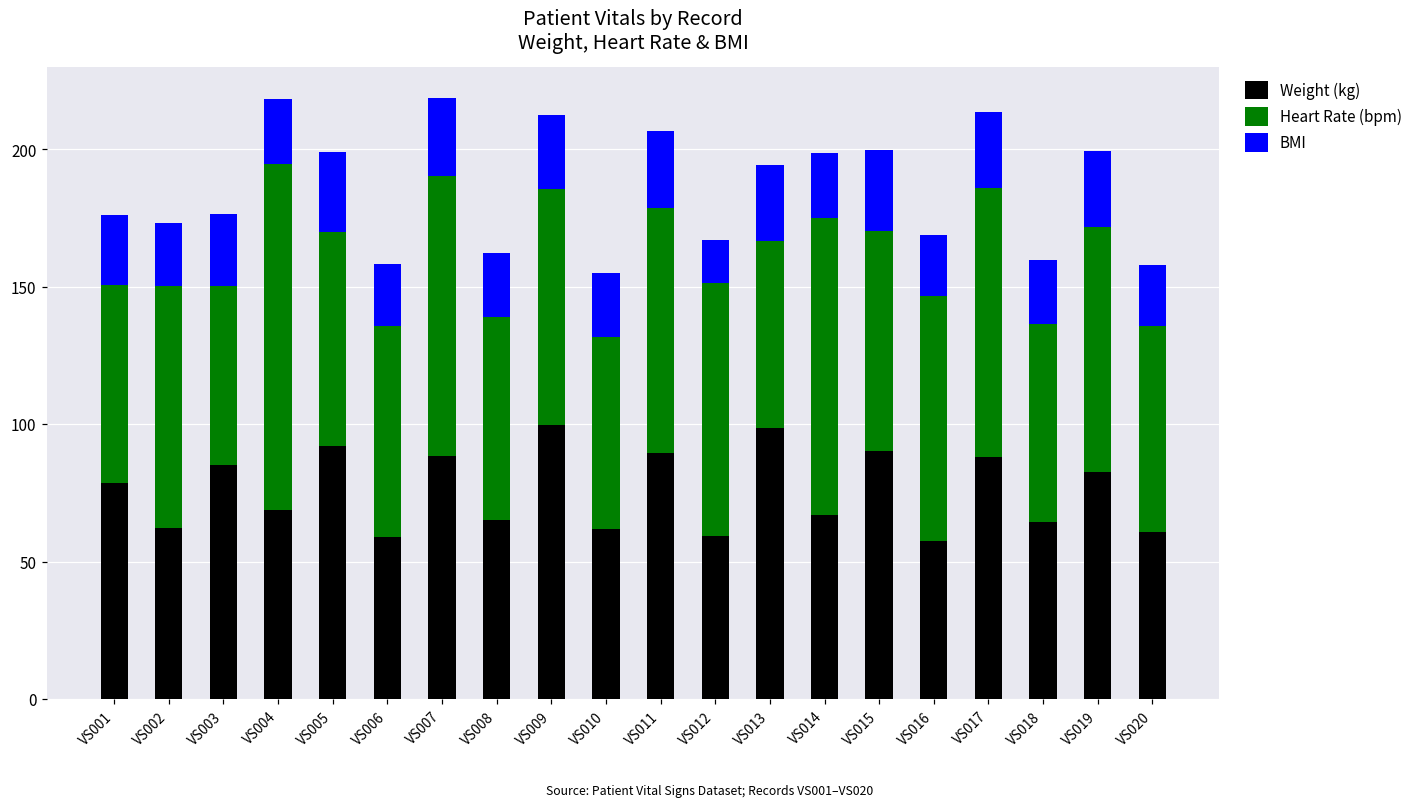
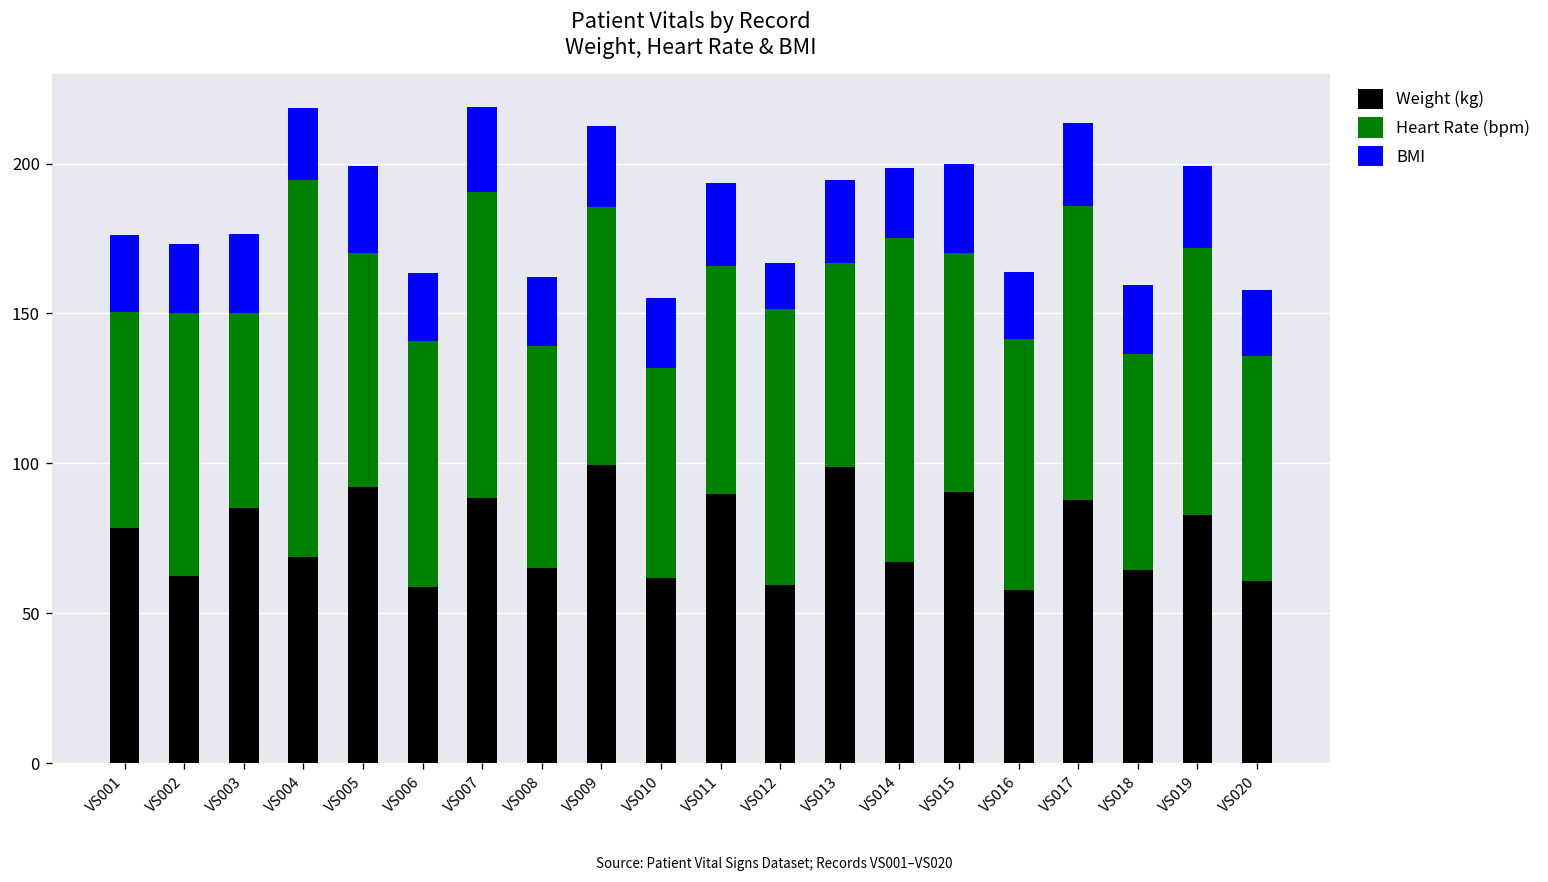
  {
    "Weight (kg)": {
      "VS001": 79,
      "VS002": 62,
      "VS003": 85,
      "VS004": 69,
      "VS005": 92,
      "VS006": 59,
      "VS007": 88,
      "VS008": 65,
      "VS009": 100,
      "VS010": 62,
      "VS011": 90,
      "VS012": 59,
      "VS013": 99,
      "VS014": 67,
      "VS015": 90,
      "VS016": 58,
      "VS017": 88,
      "VS018": 65,
      "VS019": 83,
      "VS020": 61
    },
    "Heart Rate (bpm)": {
      "VS001": 72,
      "VS002": 88,
      "VS003": 65,
      "VS004": 126,
      "VS005": 78,
-     "VS006": 77,
+     "VS006": 82,
      "VS007": 102,
      "VS008": 74,
      "VS009": 86,
      "VS010": 70,
-     "VS011": 89,
+     "VS011": 76,
      "VS012": 92,
      "VS013": 68,
      "VS014": 108,
      "VS015": 80,
-     "VS016": 89,
+     "VS016": 84,
      "VS017": 98,
      "VS018": 72,
      "VS019": 89,
      "VS020": 75
    },
    "BMI": {
      "VS001": 26,
      "VS002": 23,
      "VS003": 26,
      "VS004": 24,
      "VS005": 29,
      "VS006": 23,
      "VS007": 29,
      "VS008": 23,
      "VS009": 27,
      "VS010": 23,
      "VS011": 28,
      "VS012": 16,
      "VS013": 28,
      "VS014": 24,
      "VS015": 30,
      "VS016": 22,
      "VS017": 28,
      "VS018": 23,
      "VS019": 28,
      "VS020": 22
    }
  }
